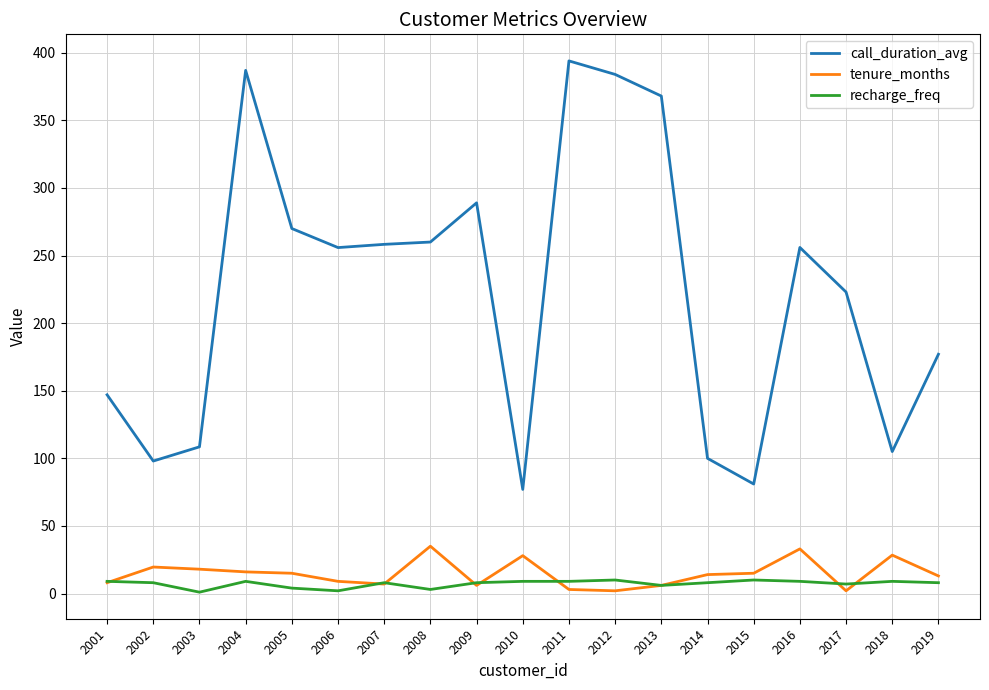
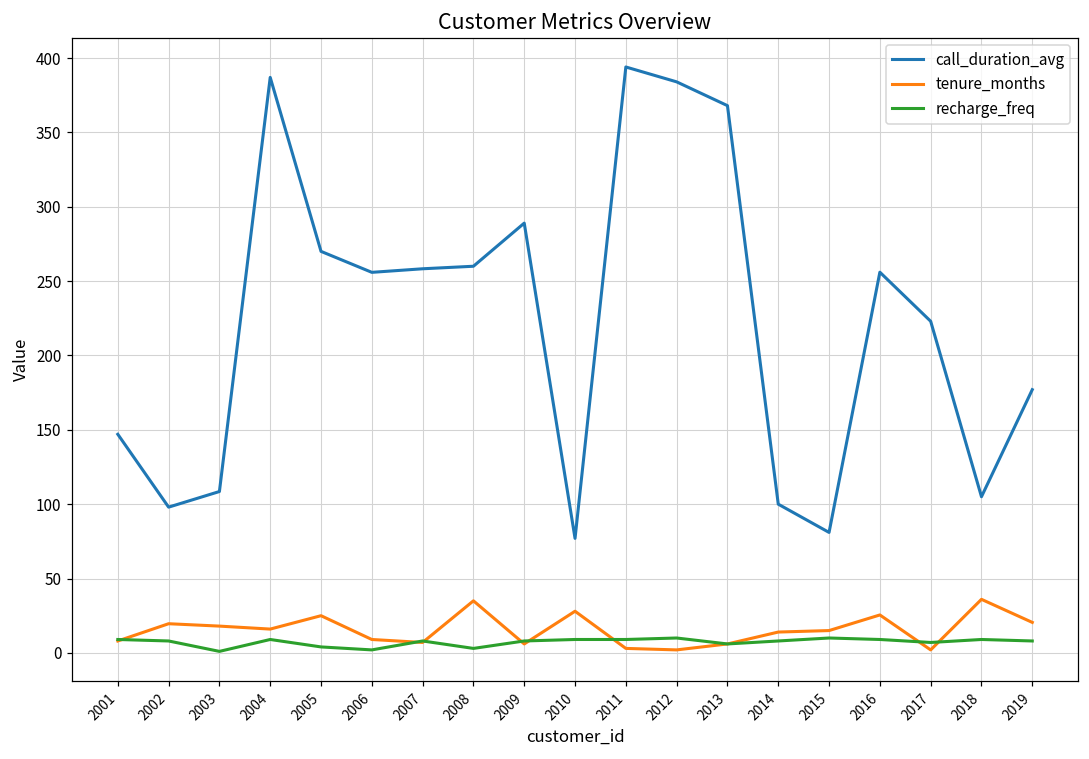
  {
    "call_duration_avg": {
      "2001": 147,
      "2002": 98,
      "2003": 109,
      "2004": 387,
      "2005": 270,
      "2006": 256,
      "2007": 258,
      "2008": 260,
      "2009": 289,
      "2010": 77,
      "2011": 394,
      "2012": 384,
      "2013": 368,
      "2014": 100,
      "2015": 81,
      "2016": 256,
      "2017": 223,
      "2018": 105,
      "2019": 177
    },
    "tenure_months": {
      "2002": 20,
      "2003": 18,
      "2004": 16,
-     "2005": 15,
+     "2005": 25,
      "2006": 9,
      "2008": 35,
      "2009": 6,
      "2010": 28,
      "2011": 3,
      "2012": 2,
      "2014": 14,
      "2015": 15,
-     "2016": 33,
+     "2016": 26,
      "2017": 2,
-     "2018": 28,
-     "2019": 13
+     "2018": 36,
+     "2019": 21
    },
    "recharge_freq": {
      "2002": 8,
      "2003": 1,
      "2004": 9,
      "2005": 4,
      "2006": 2,
      "2008": 3,
      "2009": 8,
      "2010": 9,
      "2011": 9,
      "2012": 10,
      "2014": 8,
      "2015": 10,
      "2016": 9,
      "2017": 7,
      "2018": 9,
      "2019": 8
    }
  }
